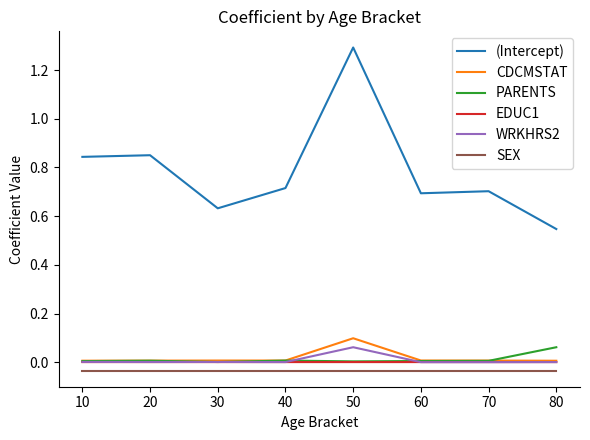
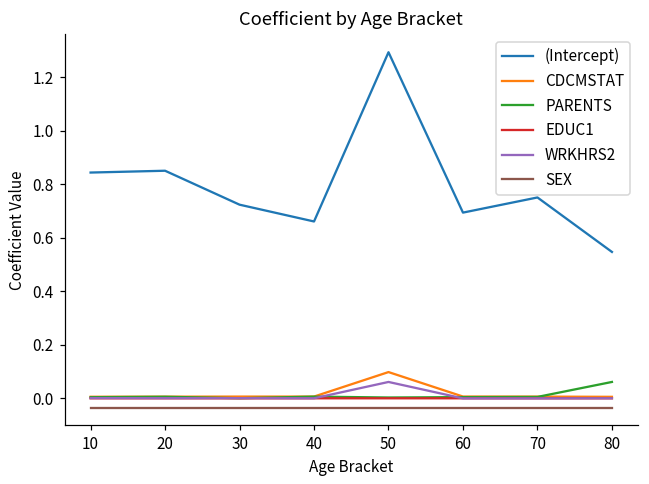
  {
    "(Intercept)": {
      "10": 0.84,
      "20": 0.85,
-     "30": 0.63,
-     "40": 0.72,
+     "30": 0.72,
+     "40": 0.66,
      "50": 1.29,
      "60": 0.69,
-     "70": 0.70,
+     "70": 0.75,
      "80": 0.55
    },
    "CDCMSTAT": {
      "50": 0.10
    },
    "PARENTS": {
      "80": 0.06
    },
    "WRKHRS2": {
      "50": 0.06
    },
    "SEX": {
      "10": -0.03,
      "20": -0.03,
      "30": -0.03,
      "40": -0.03,
      "50": -0.03,
      "60": -0.03,
      "70": -0.03,
      "80": -0.03
    }
  }
